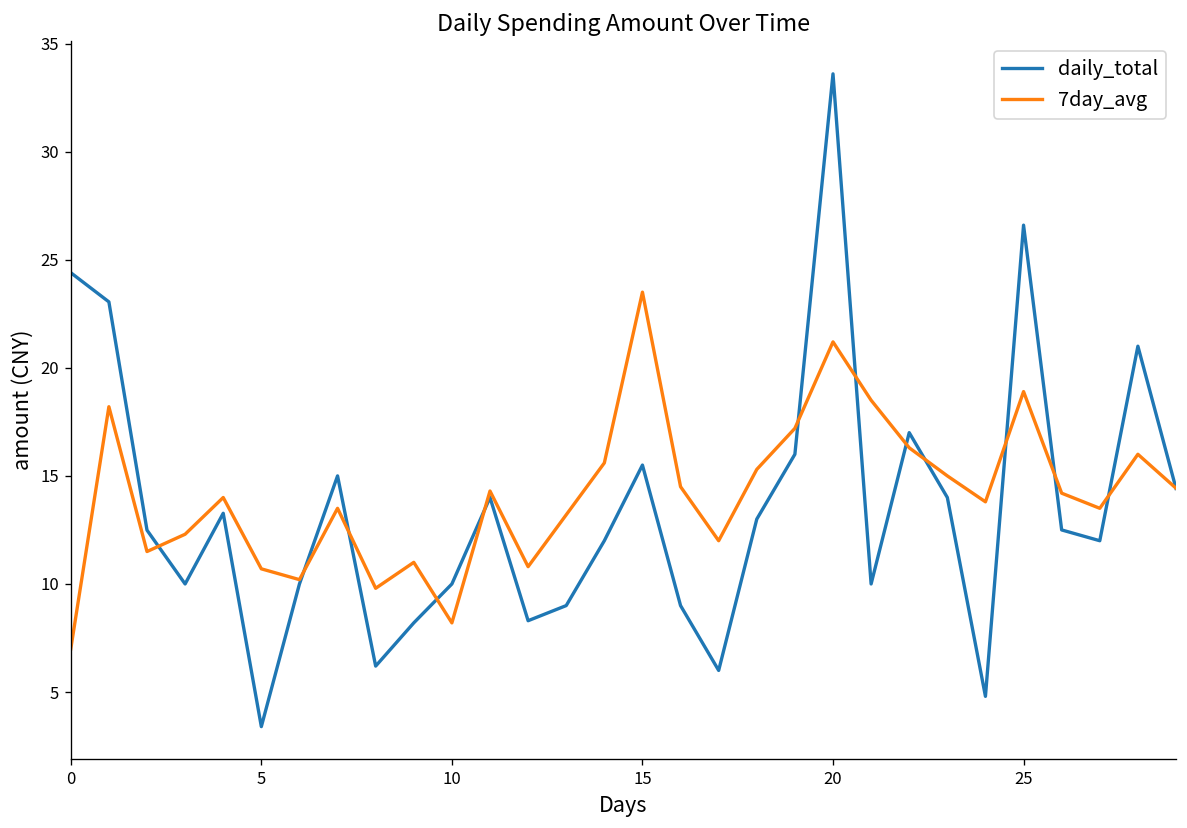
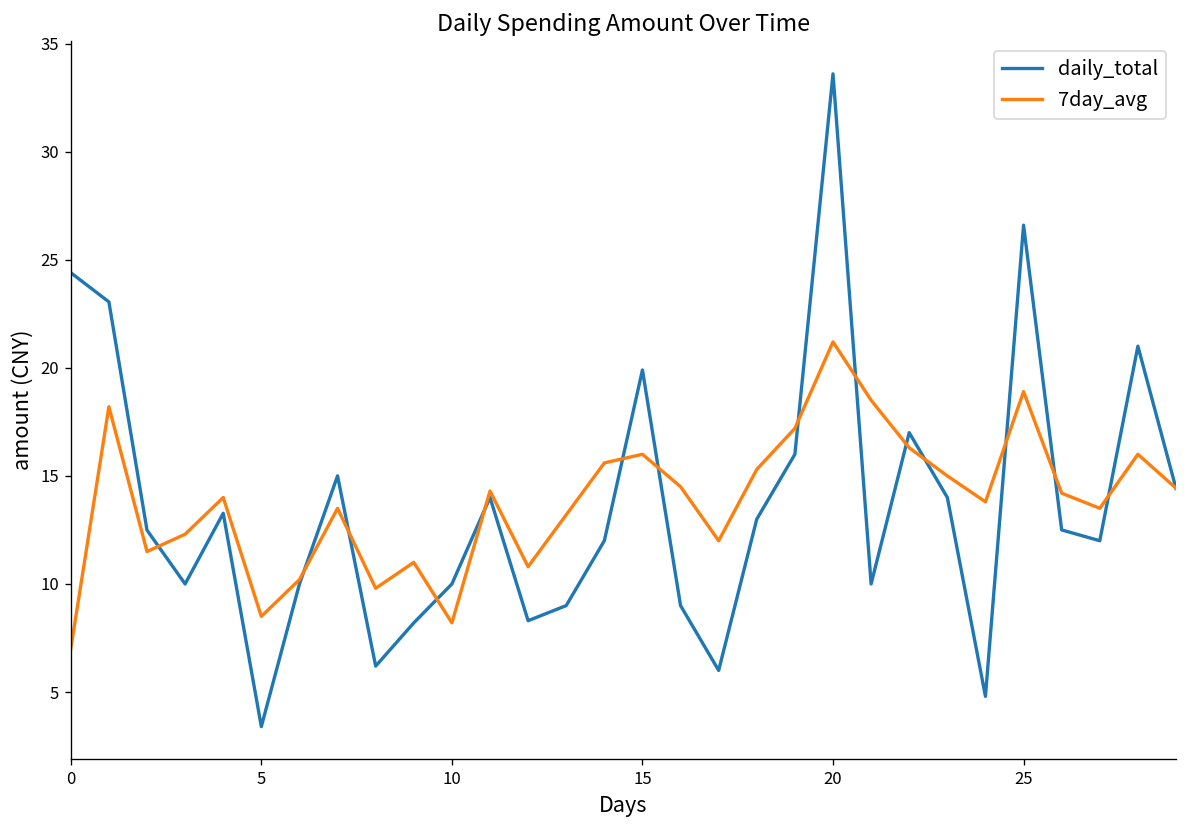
  {
    "daily_total": {
      "0": 24.4,
      "5": 3.4,
      "10": 10.0,
-     "15": 15.5,
+     "15": 19.9,
      "20": 33.6,
      "25": 26.6
    },
    "7day_avg": {
      "0": 7.0,
-     "5": 10.7,
+     "5": 8.5,
      "10": 8.2,
-     "15": 23.5,
+     "15": 16.0,
      "20": 21.2,
      "25": 18.9
    }
  }
